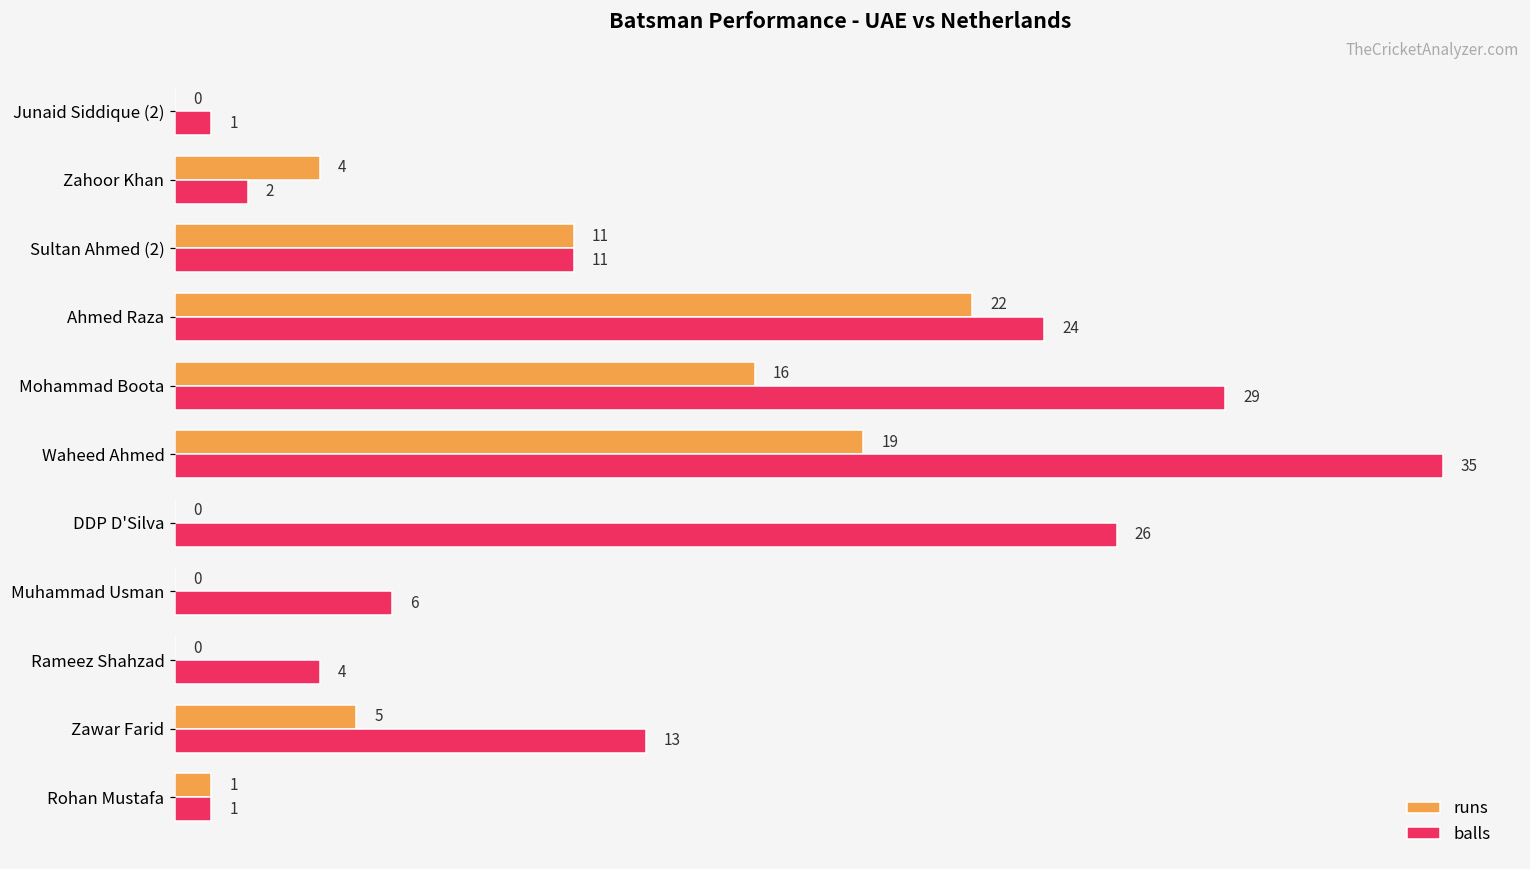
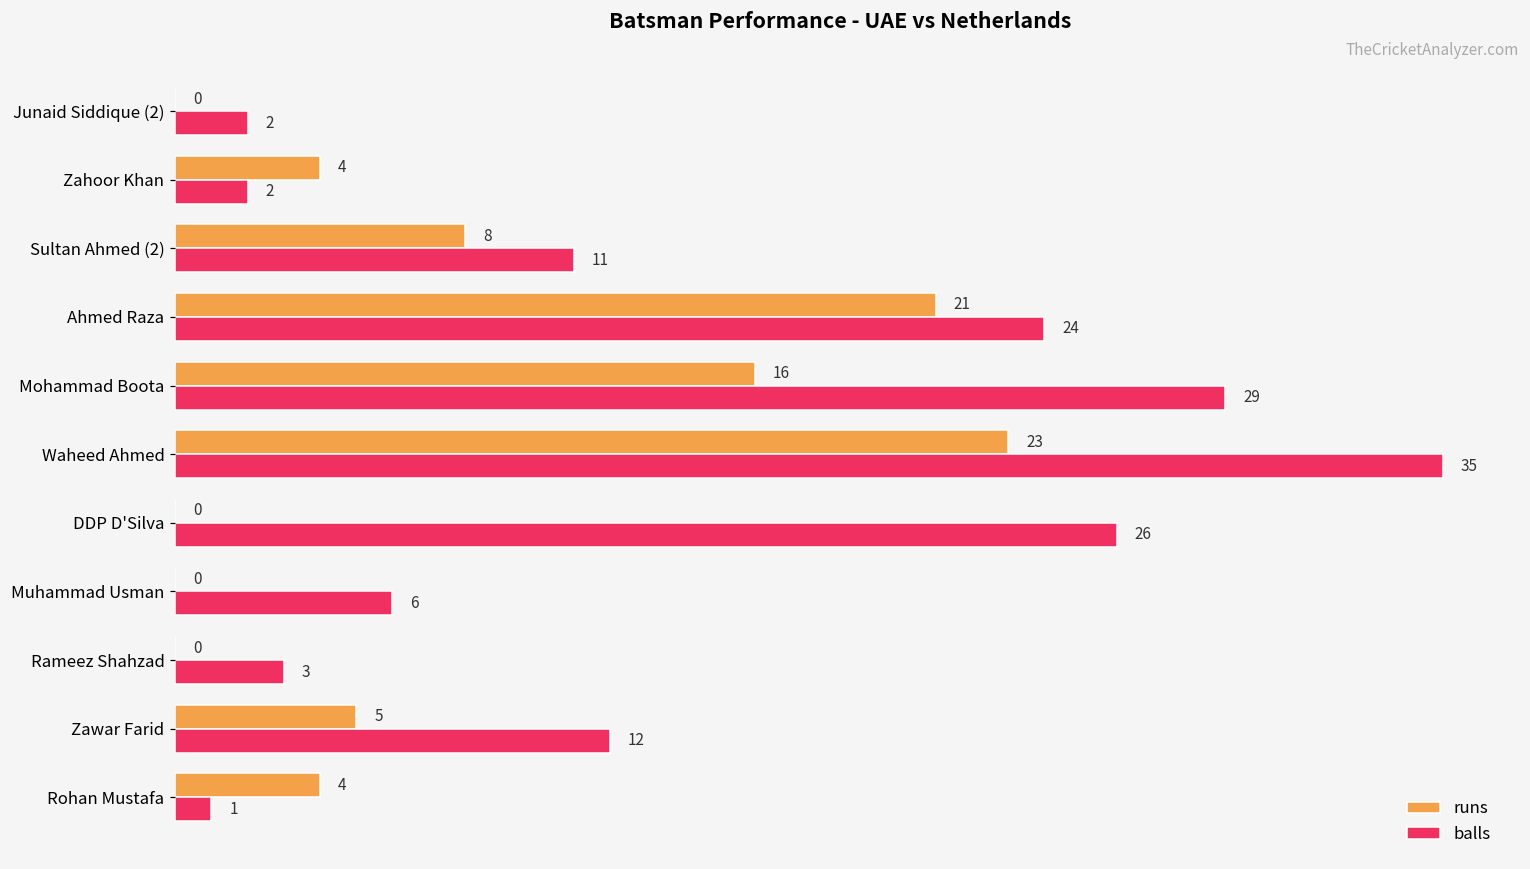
  {
    "runs": {
      "Junaid Siddique (2)": 0,
      "Zahoor Khan": 4,
-     "Sultan Ahmed (2)": 11,
-     "Ahmed Raza": 22,
+     "Sultan Ahmed (2)": 8,
+     "Ahmed Raza": 21,
      "Mohammad Boota": 16,
-     "Waheed Ahmed": 19,
+     "Waheed Ahmed": 23,
      "DDP D'Silva": 0,
      "Muhammad Usman": 0,
      "Rameez Shahzad": 0,
      "Zawar Farid": 5,
-     "Rohan Mustafa": 1
+     "Rohan Mustafa": 4
    },
    "balls": {
-     "Junaid Siddique (2)": 1,
+     "Junaid Siddique (2)": 2,
      "Zahoor Khan": 2,
      "Sultan Ahmed (2)": 11,
      "Ahmed Raza": 24,
      "Mohammad Boota": 29,
      "Waheed Ahmed": 35,
      "DDP D'Silva": 26,
      "Muhammad Usman": 6,
-     "Rameez Shahzad": 4,
-     "Zawar Farid": 13,
+     "Rameez Shahzad": 3,
+     "Zawar Farid": 12,
      "Rohan Mustafa": 1
    }
  }
